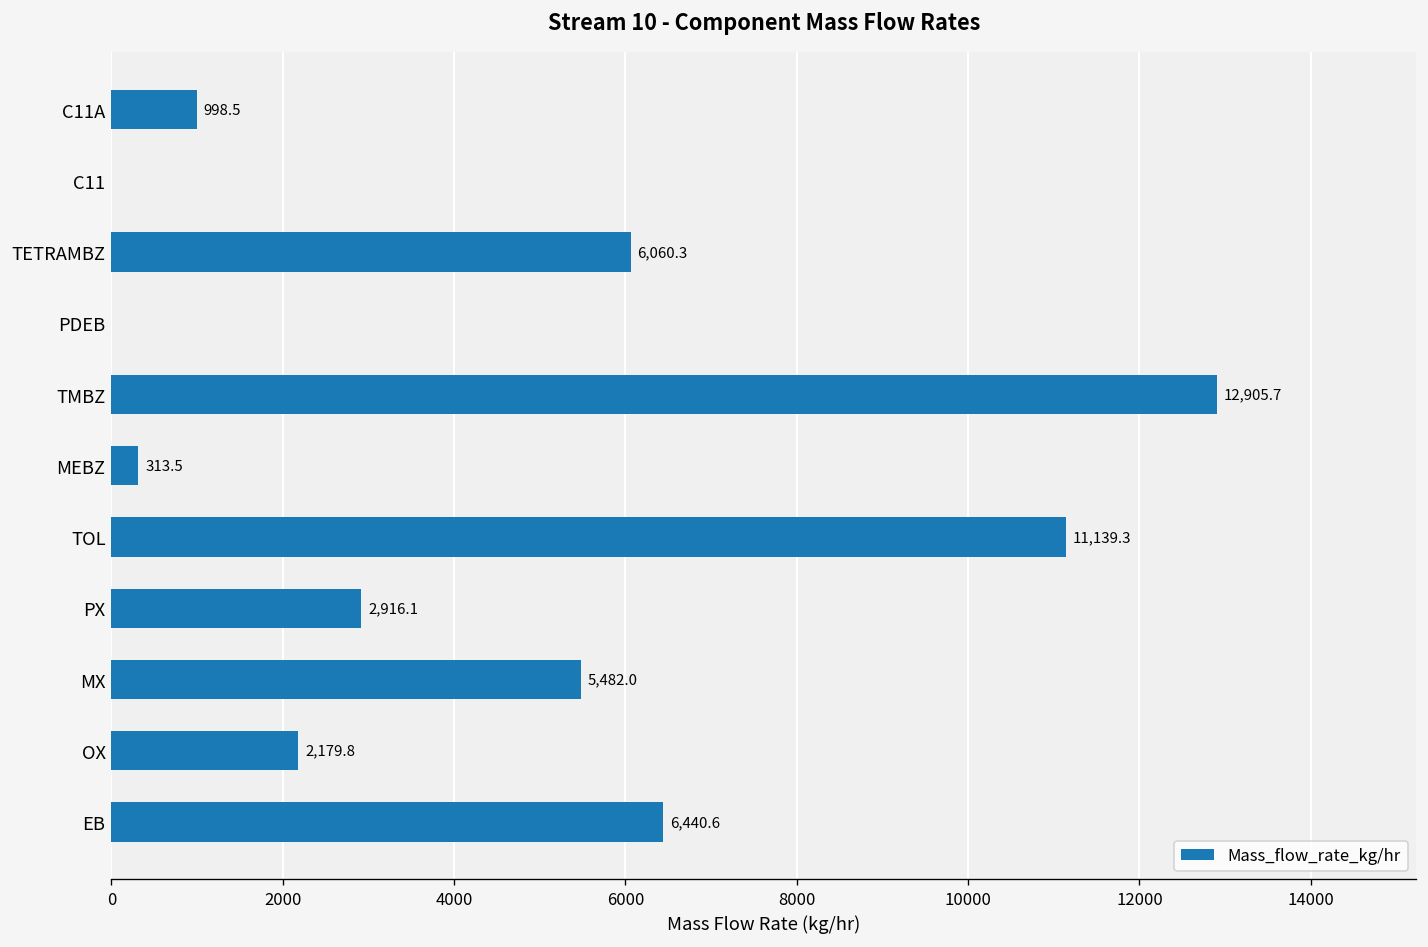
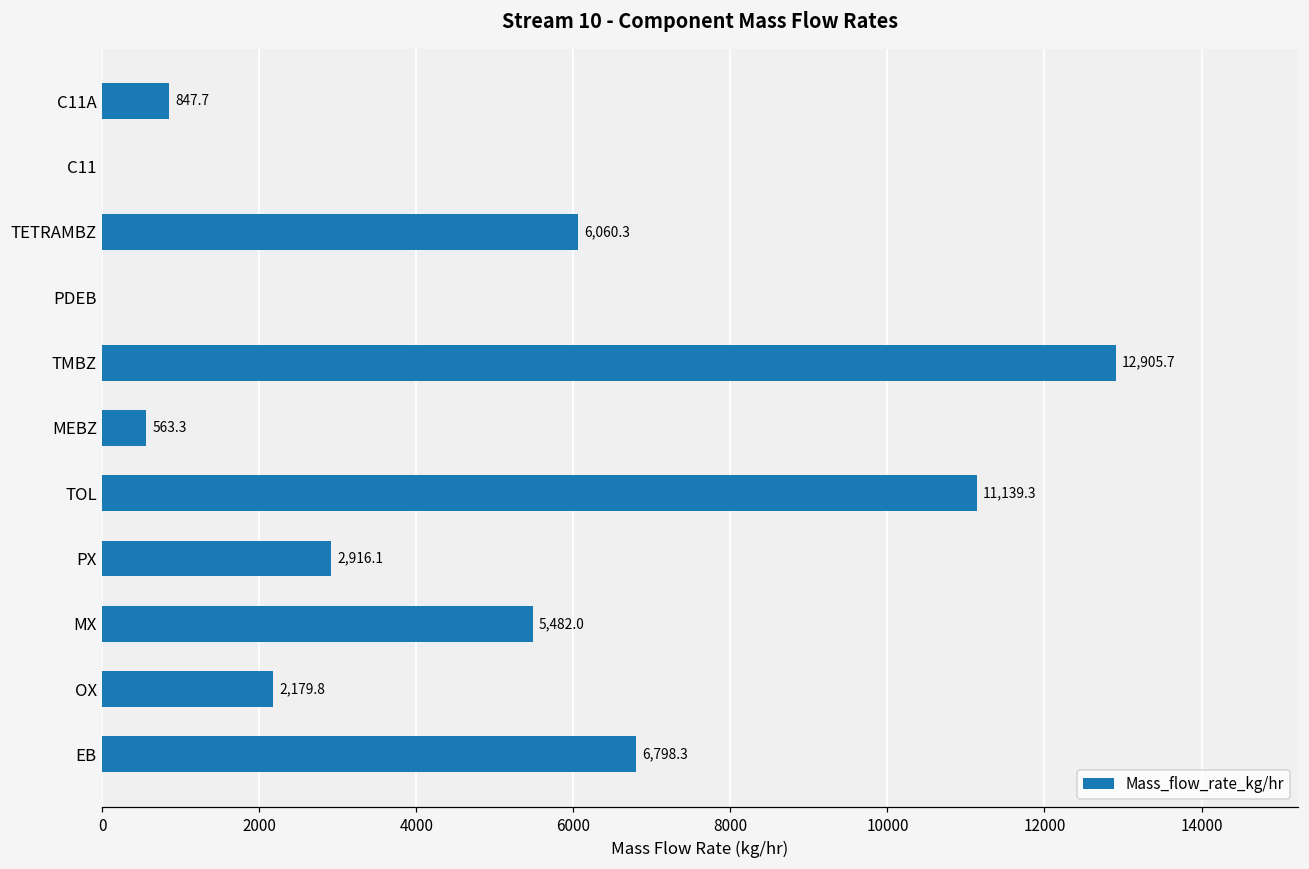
  {
-   "C11A": "998.5",
+   "C11A": "847.7",
    "TETRAMBZ": "6,060.3",
    "TMBZ": "12,905.7",
-   "MEBZ": "313.5",
+   "MEBZ": "563.3",
    "TOL": "11,139.3",
    "PX": "2,916.1",
    "MX": "5,482.0",
    "OX": "2,179.8",
-   "EB": "6,440.6"
+   "EB": "6,798.3"
  }
